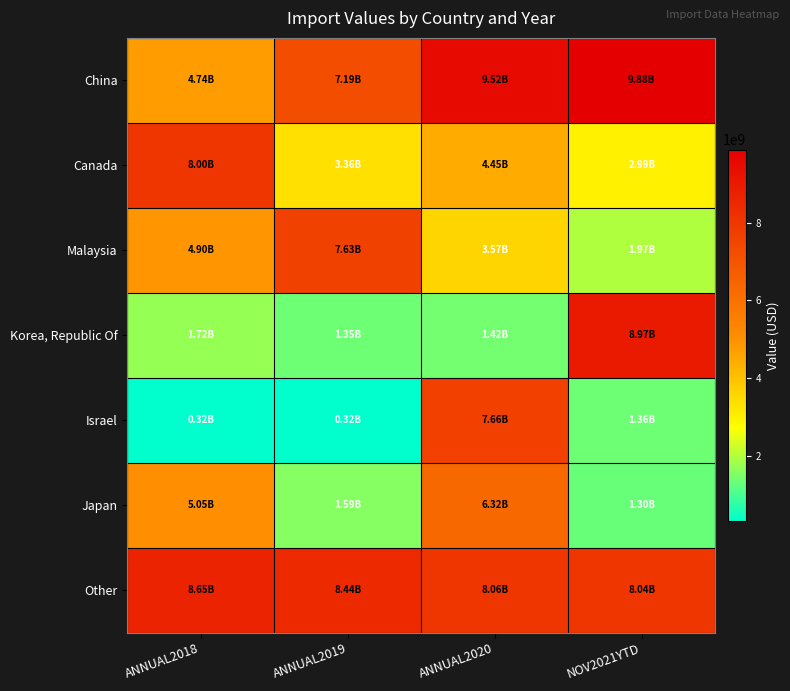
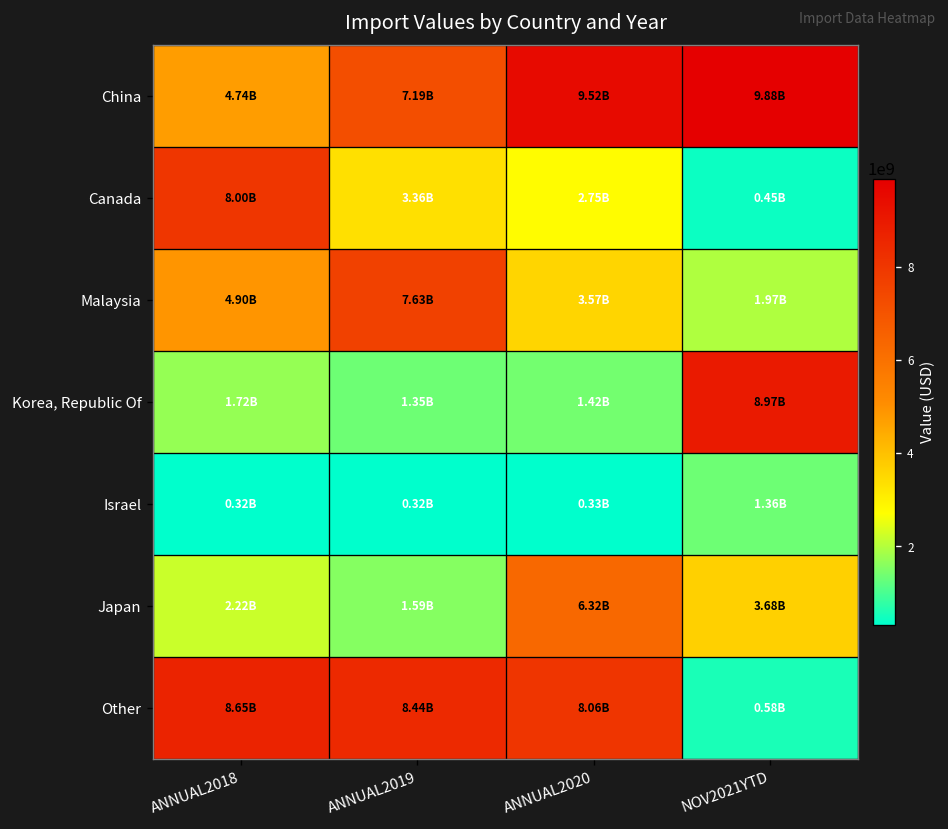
  {
    "China": {
      "ANNUAL2018": "4.74B",
      "ANNUAL2019": "7.19B",
      "ANNUAL2020": "9.52B",
      "NOV2021YTD": "9.88B"
    },
    "Canada": {
      "ANNUAL2018": "8.00B",
      "ANNUAL2019": "3.36B",
-     "ANNUAL2020": "4.45B",
-     "NOV2021YTD": "2.99B"
+     "ANNUAL2020": "2.75B",
+     "NOV2021YTD": "0.45B"
    },
    "Malaysia": {
      "ANNUAL2018": "4.90B",
      "ANNUAL2019": "7.63B",
      "ANNUAL2020": "3.57B",
      "NOV2021YTD": "1.97B"
    },
    "Korea, Republic Of": {
      "ANNUAL2018": "1.72B",
      "ANNUAL2019": "1.35B",
      "ANNUAL2020": "1.42B",
      "NOV2021YTD": "8.97B"
    },
    "Israel": {
      "ANNUAL2018": "0.32B",
      "ANNUAL2019": "0.32B",
-     "ANNUAL2020": "7.66B",
+     "ANNUAL2020": "0.33B",
      "NOV2021YTD": "1.36B"
    },
    "Japan": {
-     "ANNUAL2018": "5.05B",
+     "ANNUAL2018": "2.22B",
      "ANNUAL2019": "1.59B",
      "ANNUAL2020": "6.32B",
-     "NOV2021YTD": "1.30B"
+     "NOV2021YTD": "3.68B"
    },
    "Other": {
      "ANNUAL2018": "8.65B",
      "ANNUAL2019": "8.44B",
      "ANNUAL2020": "8.06B",
-     "NOV2021YTD": "8.04B"
+     "NOV2021YTD": "0.58B"
    }
  }
